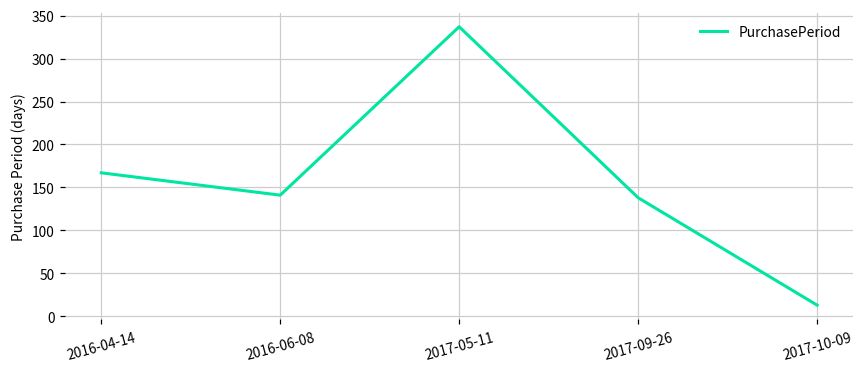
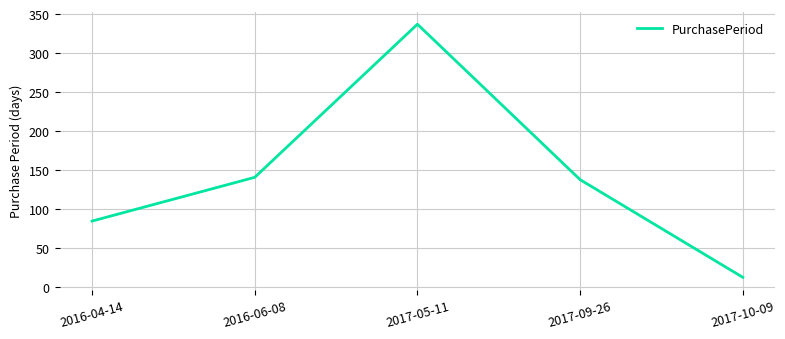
  {
-   "2016-04-14": 170,
+   "2016-04-14": 90,
    "2016-06-08": 140,
    "2017-05-11": 340,
    "2017-09-26": 140,
    "2017-10-09": 10
  }
